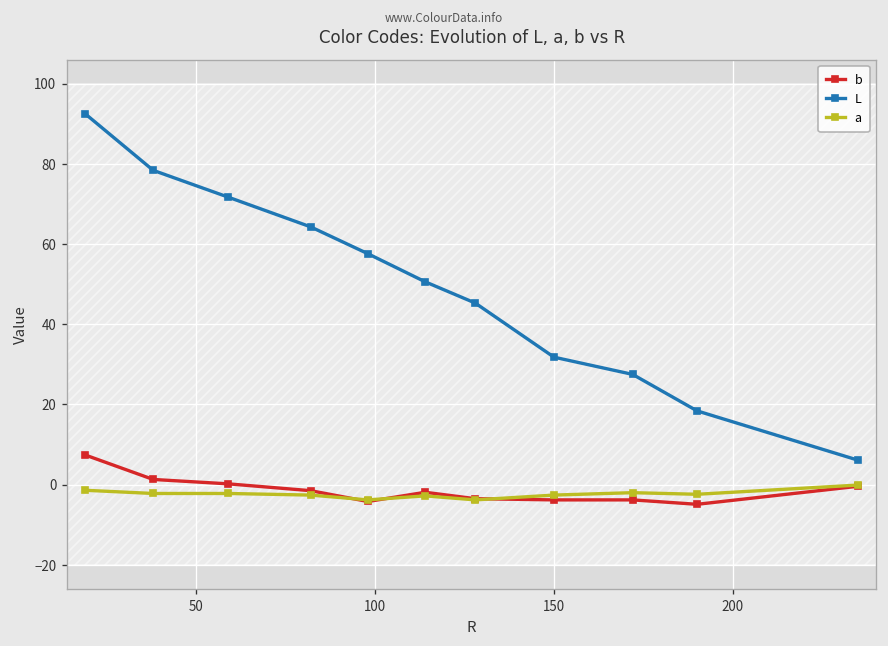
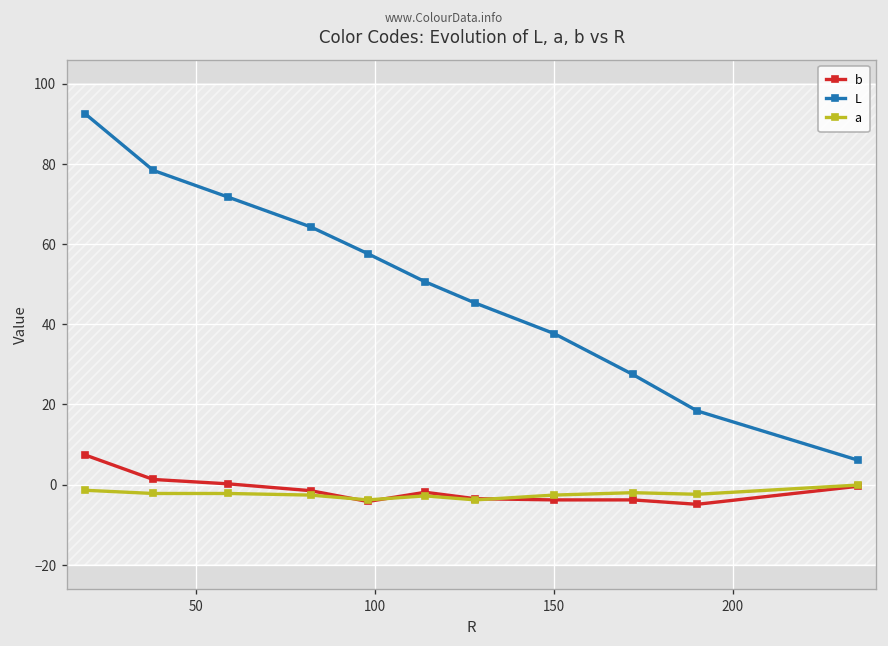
  {
    "b": {
      "150": -4
    },
    "L": {
-     "150": 32
+     "150": 38
    },
    "a": {
      "150": -3
    }
  }
